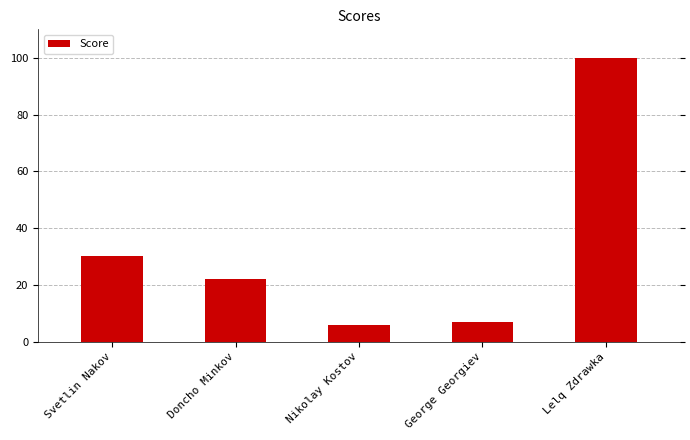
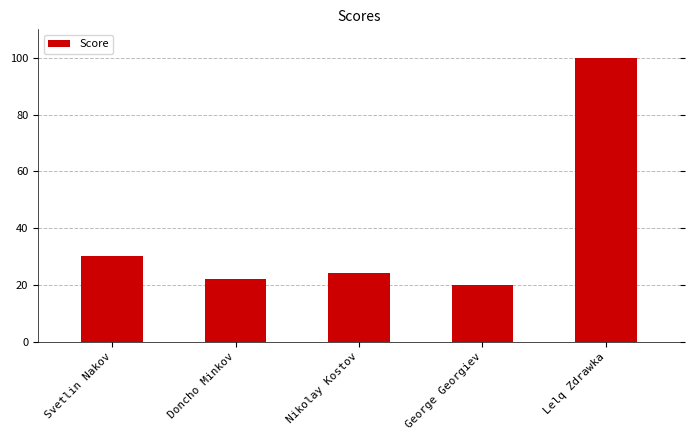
  {
    "Svetlin Nakov": 30,
    "Doncho Minkov": 22,
-   "Nikolay Kostov": 6,
-   "George Georgiev": 7,
+   "Nikolay Kostov": 24,
+   "George Georgiev": 20,
    "Lelq Zdrawka": 100
  }
